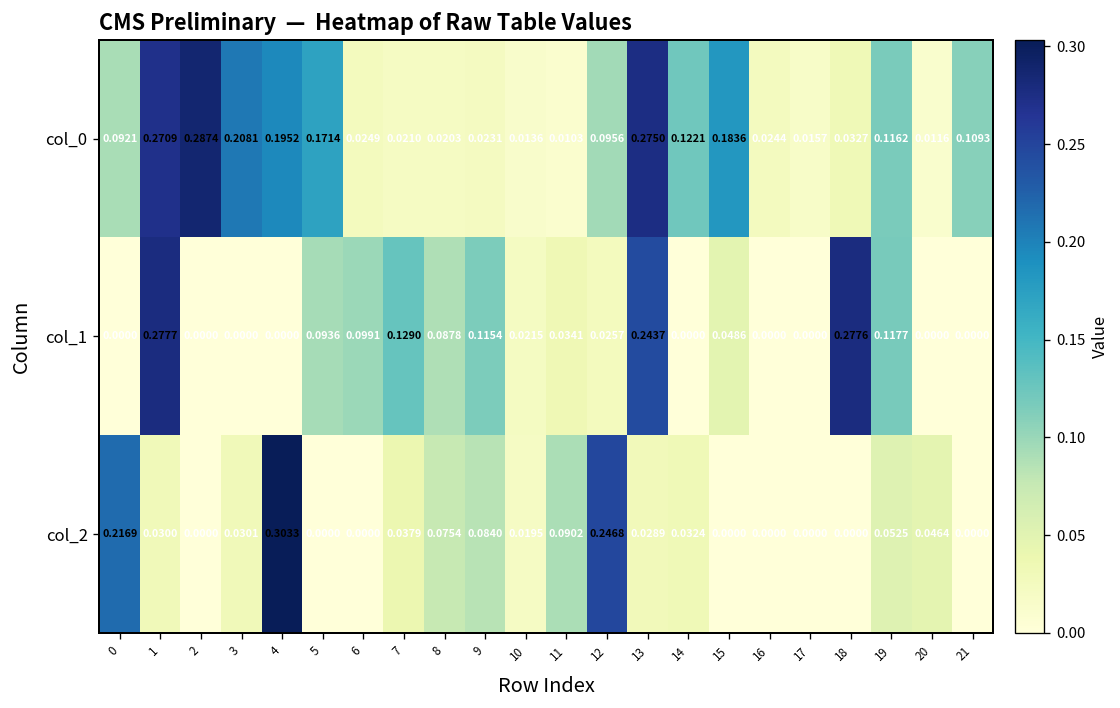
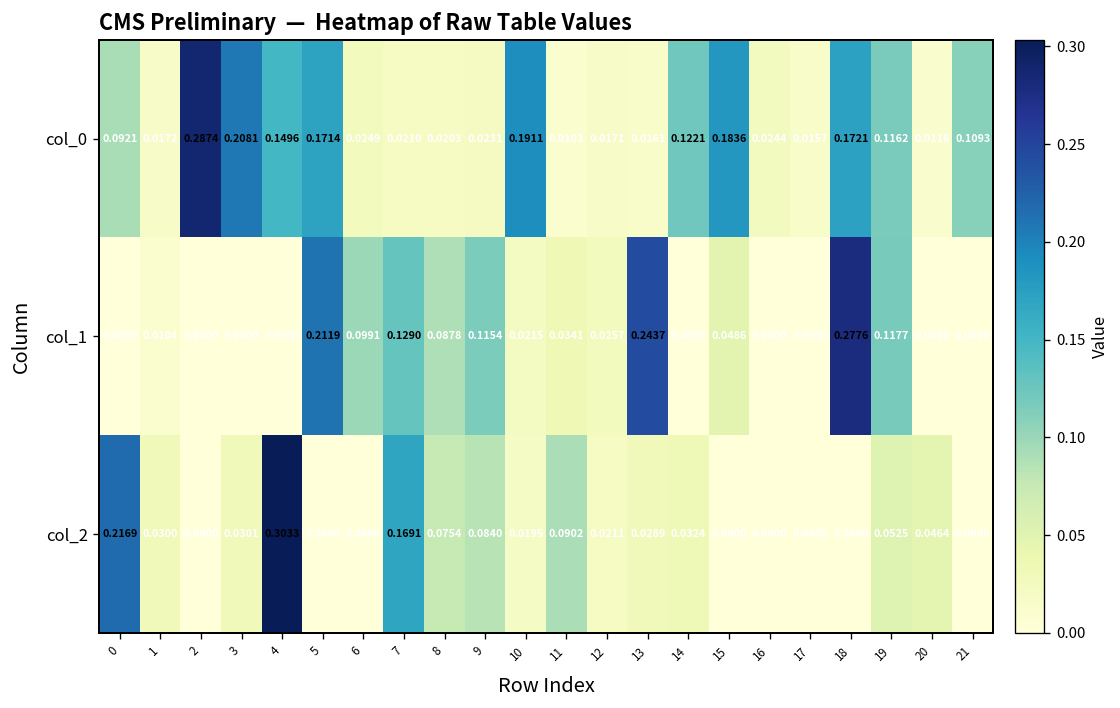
  {
    "col_0": {
      "0": 0.0921,
-     "1": 0.2709,
+     "1": 0.0172,
      "2": 0.2874,
      "3": 0.2081,
-     "4": 0.1952,
+     "4": 0.1496,
      "5": 0.1714,
      "6": 0.0249,
      "7": 0.0210,
      "8": 0.0203,
      "9": 0.0231,
-     "10": 0.0136,
+     "10": 0.1911,
      "11": 0.0103,
-     "12": 0.0956,
-     "13": 0.2750,
+     "12": 0.0171,
+     "13": 0.0161,
      "14": 0.1221,
      "15": 0.1836,
      "16": 0.0244,
      "17": 0.0157,
-     "18": 0.0327,
+     "18": 0.1721,
      "19": 0.1162,
      "20": 0.0116,
      "21": 0.1093
    },
    "col_1": {
-     "1": 0.2777,
-     "5": 0.0936,
+     "1": 0.0104,
+     "5": 0.2119,
      "6": 0.0991,
      "7": 0.1290,
      "8": 0.0878,
      "9": 0.1154,
      "10": 0.0215,
      "11": 0.0341,
      "12": 0.0257,
      "13": 0.2437,
      "15": 0.0486,
      "18": 0.2776,
      "19": 0.1177
    },
    "col_2": {
      "0": 0.2169,
      "1": 0.0300,
      "3": 0.0301,
      "4": 0.3033,
-     "7": 0.0379,
+     "7": 0.1691,
      "8": 0.0754,
      "9": 0.0840,
      "10": 0.0195,
      "11": 0.0902,
-     "12": 0.2468,
+     "12": 0.0211,
      "13": 0.0289,
      "14": 0.0324,
      "19": 0.0525,
      "20": 0.0464
    }
  }
